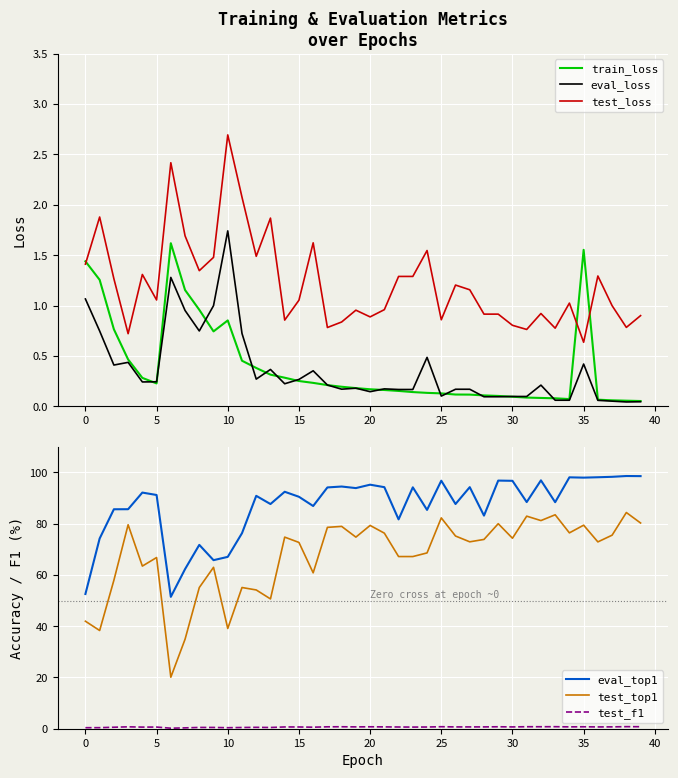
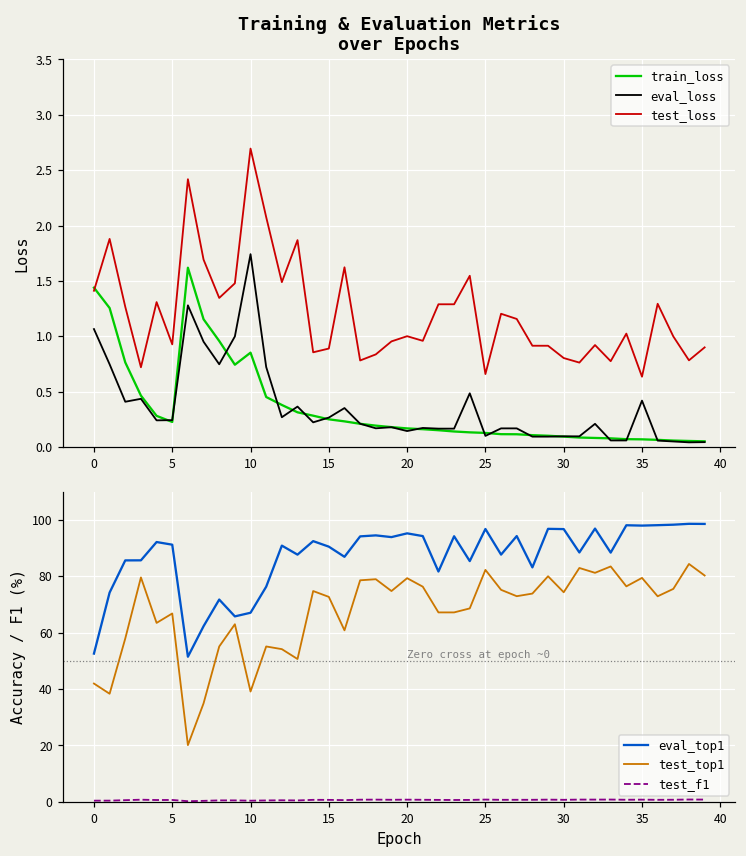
  {
    "Training & Evaluation Metrics over Epochs": {
      "train_loss": {
        "0": 1.44,
        "10": 0.85,
        "25": 0.13,
-       "35": 1.55
+       "35": 0.07
      },
      "eval_loss": {
        "0": 1.07,
        "10": 1.74,
        "25": 0.10,
        "35": 0.42
      },
      "test_loss": {
        "0": 1.41,
-       "5": 1.06,
+       "5": 0.93,
        "10": 2.69,
-       "15": 1.05,
-       "20": 0.89,
-       "25": 0.86,
+       "15": 0.89,
+       "20": 1.00,
+       "25": 0.66,
        "30": 0.80,
        "35": 0.64
      }
    }
  }
